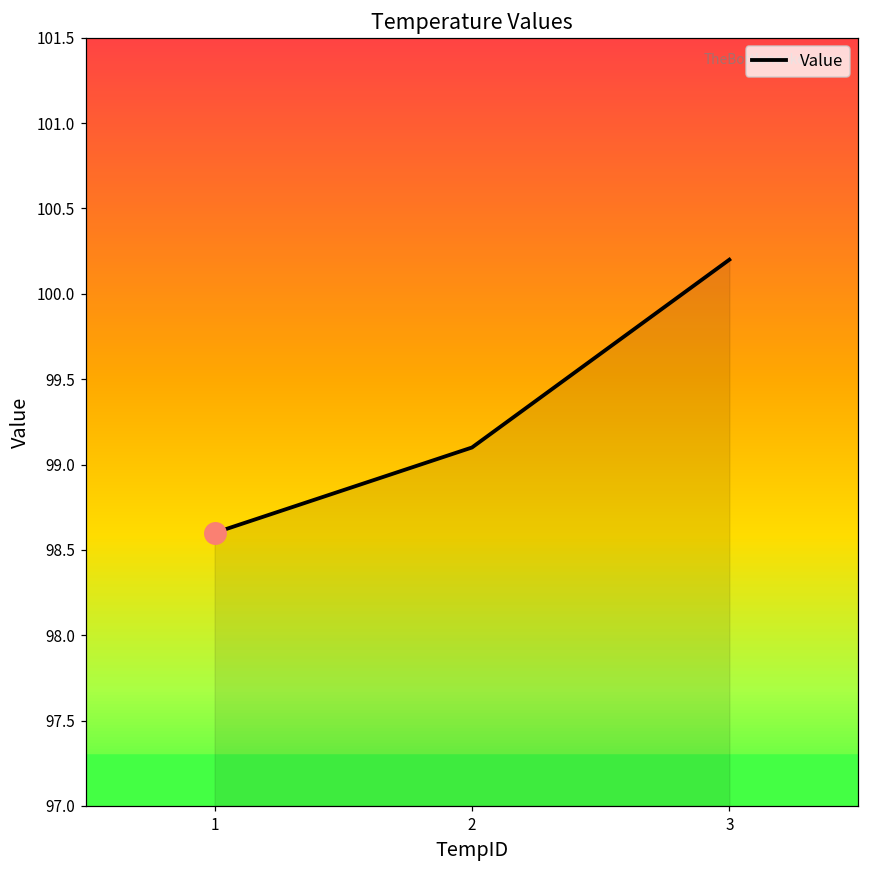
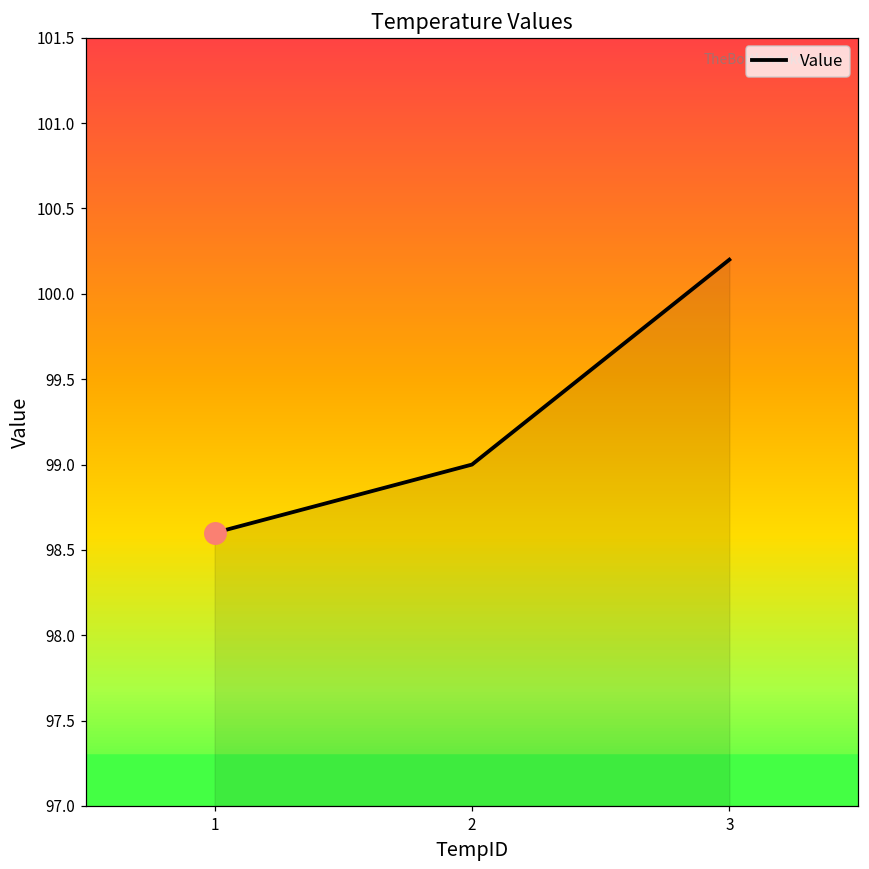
  {
    "Value": {
-     "2": 99.1,
+     "2": 99.0,
      "3": 100.2
    }
  }
